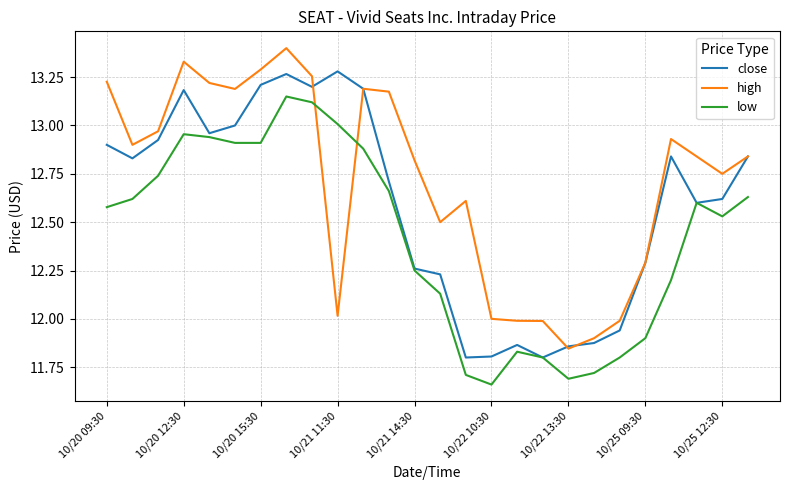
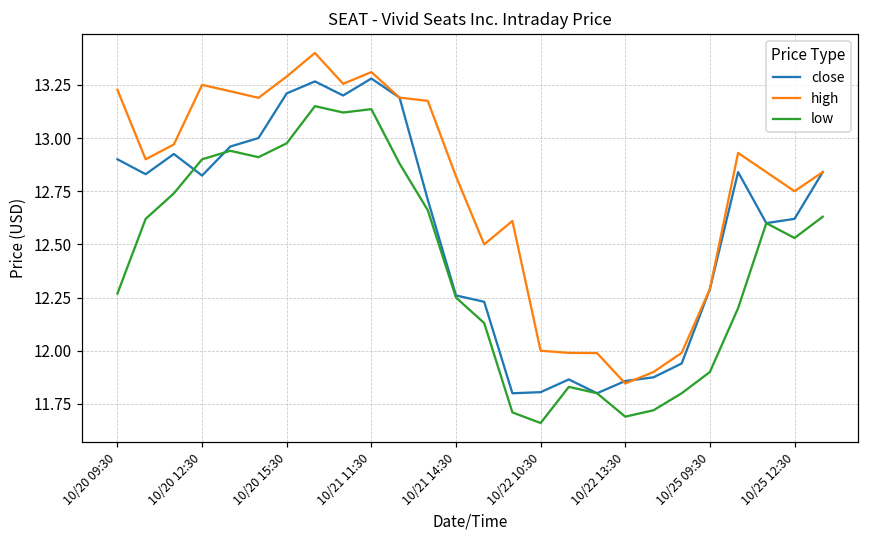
  {
    "close": {
      "10/20 09:30": 12.90,
-     "10/20 12:30": 13.18,
+     "10/20 12:30": 12.82,
      "10/20 15:30": 13.21,
      "10/21 11:30": 13.28,
      "10/22 10:30": 11.81,
      "10/25 12:30": 12.62
    },
    "high": {
      "10/20 09:30": 13.23,
-     "10/20 12:30": 13.33,
+     "10/20 12:30": 13.25,
      "10/20 15:30": 13.29,
-     "10/21 11:30": 12.02,
+     "10/21 11:30": 13.31,
      "10/21 14:30": 12.82,
      "10/22 10:30": 12.00,
      "10/25 12:30": 12.75
    },
    "low": {
-     "10/20 09:30": 12.58,
-     "10/20 12:30": 12.95,
-     "10/20 15:30": 12.91,
-     "10/21 11:30": 13.01,
+     "10/20 09:30": 12.27,
+     "10/20 12:30": 12.90,
+     "10/20 15:30": 12.98,
+     "10/21 11:30": 13.14,
      "10/22 10:30": 11.66,
      "10/22 13:30": 11.69,
      "10/25 09:30": 11.90,
      "10/25 12:30": 12.53
    }
  }
